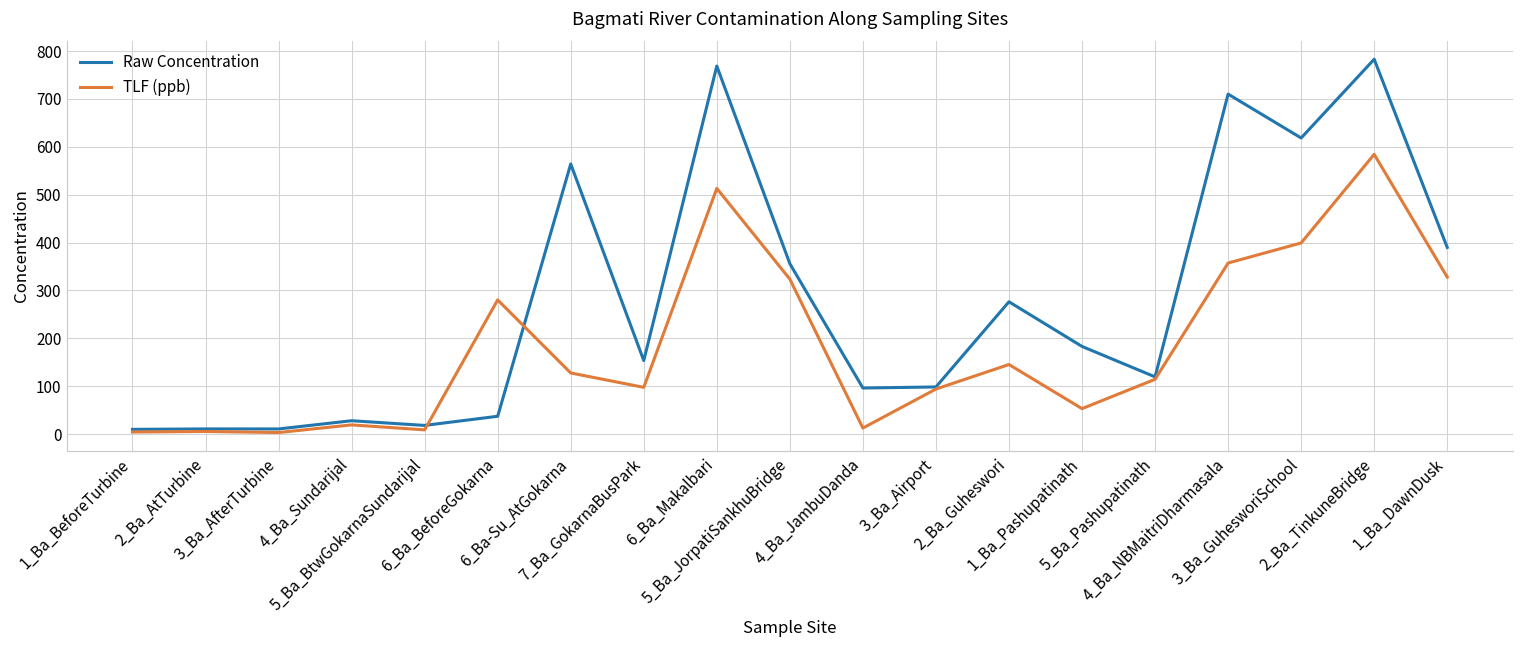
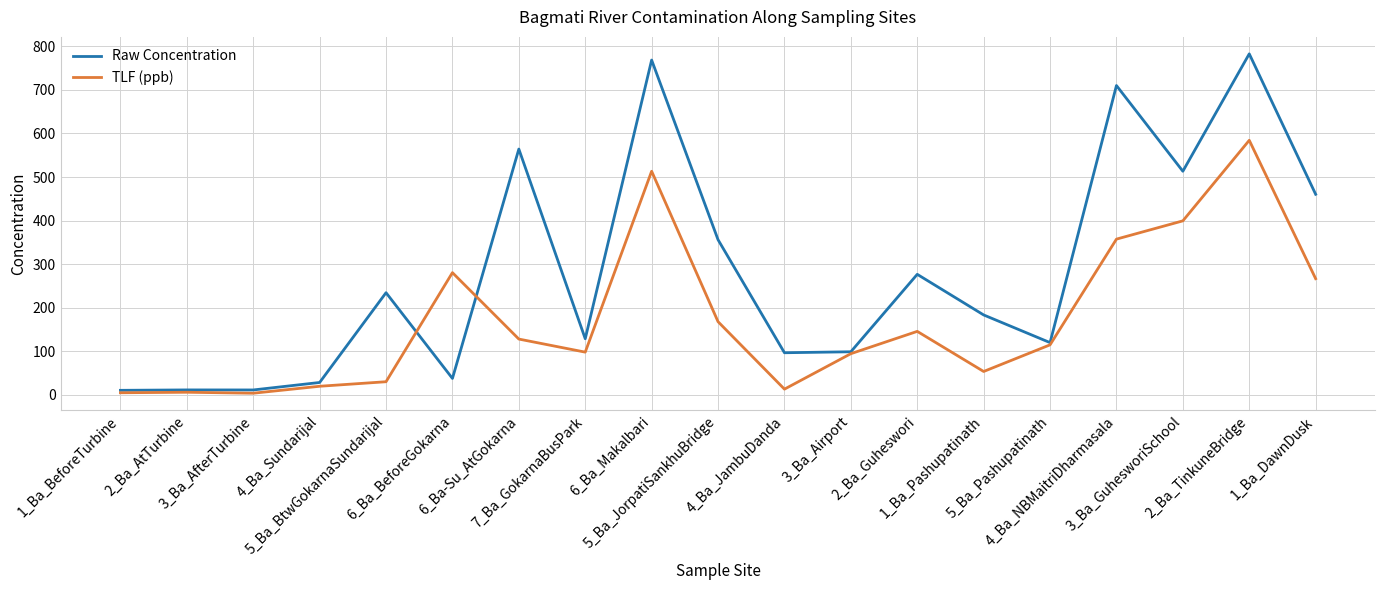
  {
    "Raw Concentration": {
      "3_Ba_AfterTurbine": 10,
      "4_Ba_Sundarijal": 30,
-     "5_Ba_BtwGokarnaSundarijal": 20,
+     "5_Ba_BtwGokarnaSundarijal": 230,
      "6_Ba_BeforeGokarna": 40,
      "6_Ba-Su_AtGokarna": 560,
-     "7_Ba_GokarnaBusPark": 150,
+     "7_Ba_GokarnaBusPark": 130,
      "6_Ba_Makalbari": 770,
      "5_Ba_JorpatiSankhuBridge": 360,
      "4_Ba_JambuDanda": 100,
      "2_Ba_Guheswori": 280,
      "1_Ba_Pashupatinath": 180,
      "4_Ba_NBMaitriDharmasala": 710,
-     "3_Ba_GuhesworiSchool": 620,
+     "3_Ba_GuhesworiSchool": 510,
      "2_Ba_TinkuneBridge": 780,
-     "1_Ba_DawnDusk": 390
+     "1_Ba_DawnDusk": 460
    },
    "TLF (ppb)": {
      "3_Ba_AfterTurbine": 0,
      "4_Ba_Sundarijal": 20,
-     "5_Ba_BtwGokarnaSundarijal": 10,
+     "5_Ba_BtwGokarnaSundarijal": 30,
      "6_Ba_BeforeGokarna": 280,
      "6_Ba-Su_AtGokarna": 130,
      "7_Ba_GokarnaBusPark": 100,
      "6_Ba_Makalbari": 510,
-     "5_Ba_JorpatiSankhuBridge": 320,
+     "5_Ba_JorpatiSankhuBridge": 170,
      "4_Ba_JambuDanda": 10,
      "2_Ba_Guheswori": 150,
      "1_Ba_Pashupatinath": 50,
      "4_Ba_NBMaitriDharmasala": 360,
      "3_Ba_GuhesworiSchool": 400,
      "2_Ba_TinkuneBridge": 580,
-     "1_Ba_DawnDusk": 330
+     "1_Ba_DawnDusk": 270
    }
  }
